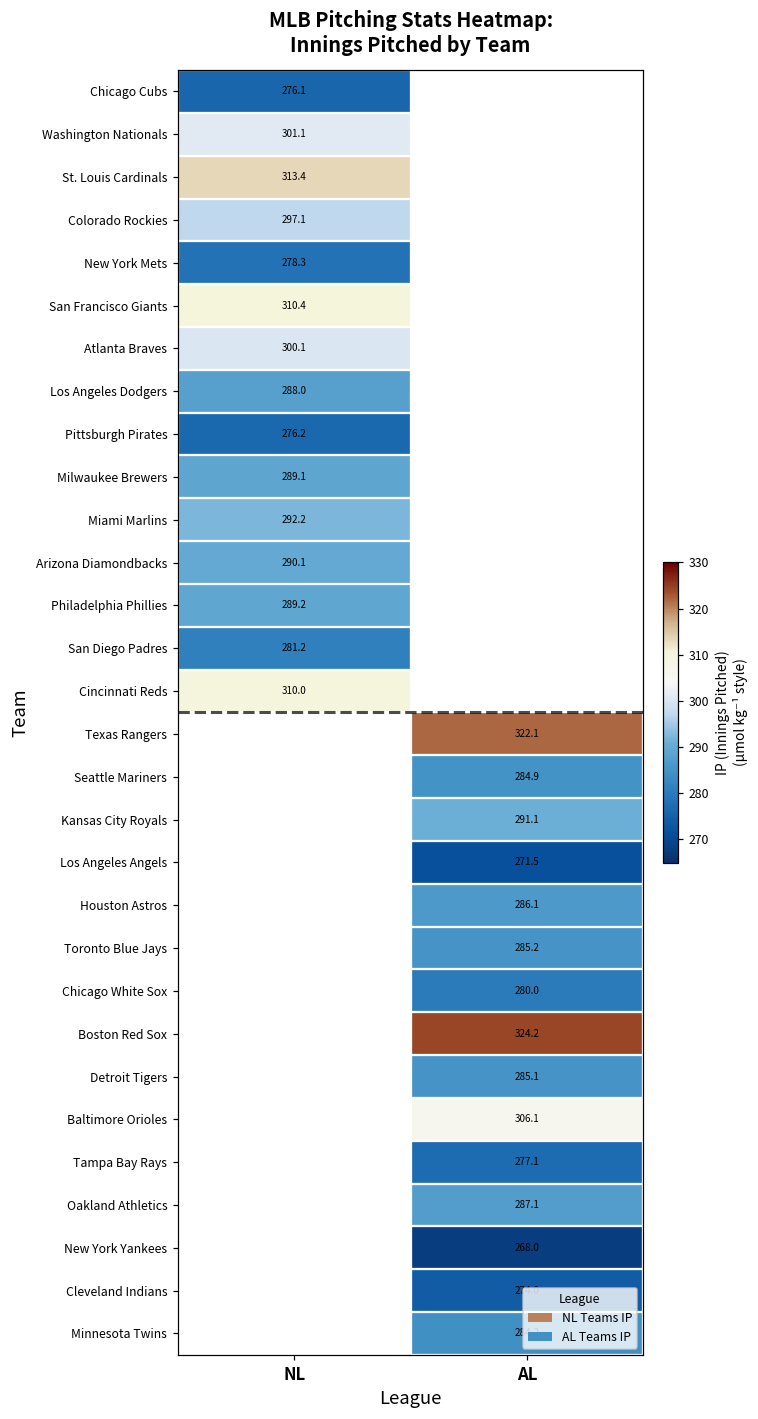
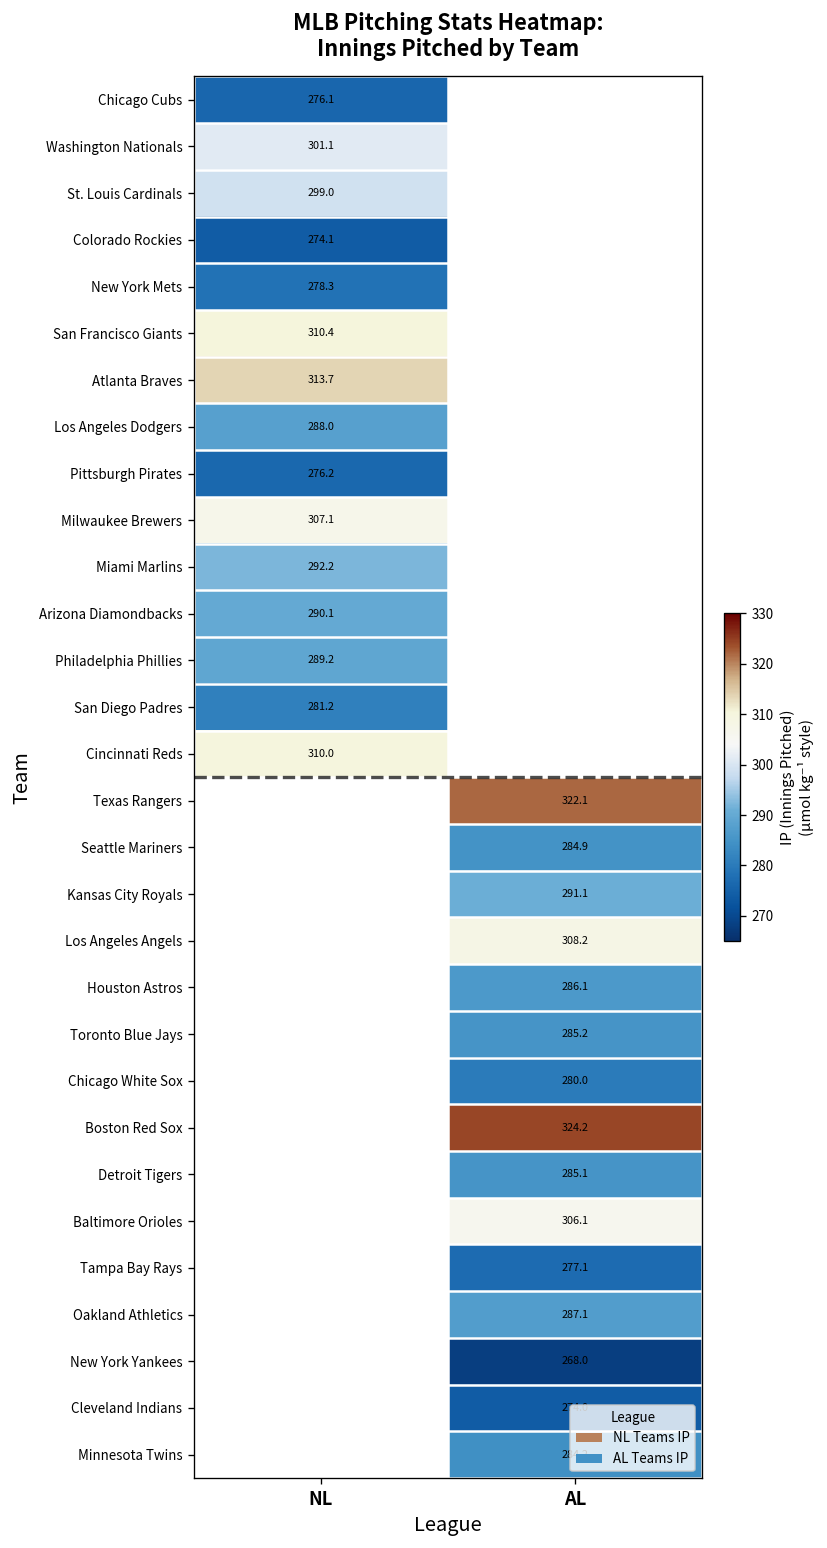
  {
    "Chicago Cubs": {
      "NL": 276.1
    },
    "Washington Nationals": {
      "NL": 301.1
    },
    "St. Louis Cardinals": {
-     "NL": 313.4
+     "NL": 299.0
    },
    "Colorado Rockies": {
-     "NL": 297.1
+     "NL": 274.1
    },
    "New York Mets": {
      "NL": 278.3
    },
    "San Francisco Giants": {
      "NL": 310.4
    },
    "Atlanta Braves": {
-     "NL": 300.1
+     "NL": 313.7
    },
    "Los Angeles Dodgers": {
      "NL": 288.0
    },
    "Pittsburgh Pirates": {
      "NL": 276.2
    },
    "Milwaukee Brewers": {
-     "NL": 289.1
+     "NL": 307.1
    },
    "Miami Marlins": {
      "NL": 292.2
    },
    "Arizona Diamondbacks": {
      "NL": 290.1
    },
    "Philadelphia Phillies": {
      "NL": 289.2
    },
    "San Diego Padres": {
      "NL": 281.2
    },
    "Cincinnati Reds": {
      "NL": 310.0
    },
    "Texas Rangers": {
      "AL": 322.1
    },
    "Seattle Mariners": {
      "AL": 284.9
    },
    "Kansas City Royals": {
      "AL": 291.1
    },
    "Los Angeles Angels": {
-     "AL": 271.5
+     "AL": 308.2
    },
    "Houston Astros": {
      "AL": 286.1
    },
    "Toronto Blue Jays": {
      "AL": 285.2
    },
    "Chicago White Sox": {
      "AL": 280.0
    },
    "Boston Red Sox": {
      "AL": 324.2
    },
    "Detroit Tigers": {
      "AL": 285.1
    },
    "Baltimore Orioles": {
      "AL": 306.1
    },
    "Tampa Bay Rays": {
      "AL": 277.1
    },
    "Oakland Athletics": {
      "AL": 287.1
    },
    "New York Yankees": {
      "AL": 268.0
    }
  }
